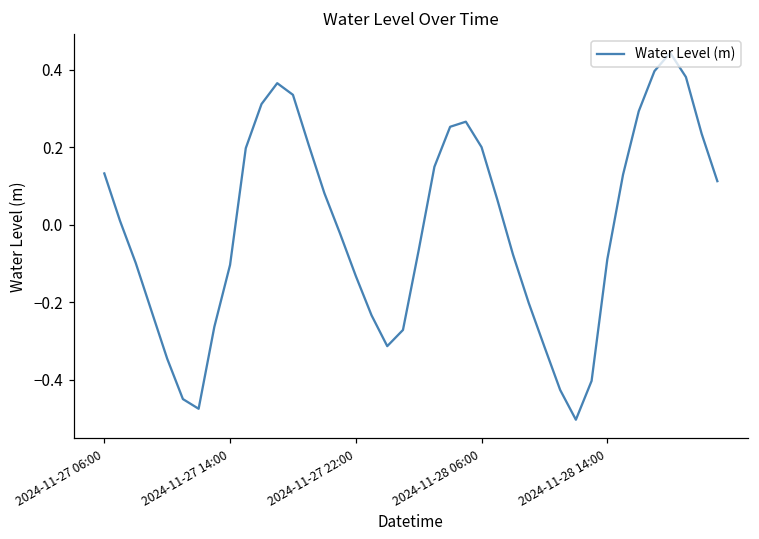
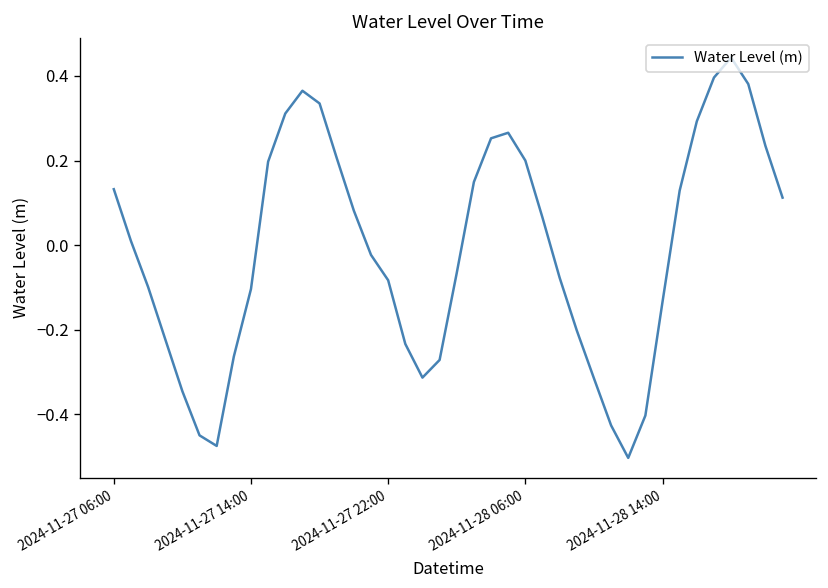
  {
    "2024-11-27 06:00": 0.13,
    "2024-11-27 14:00": -0.10,
-   "2024-11-27 22:00": -0.13,
+   "2024-11-27 22:00": -0.08,
    "2024-11-28 06:00": 0.20,
-   "2024-11-28 14:00": -0.09
+   "2024-11-28 14:00": -0.13
  }
